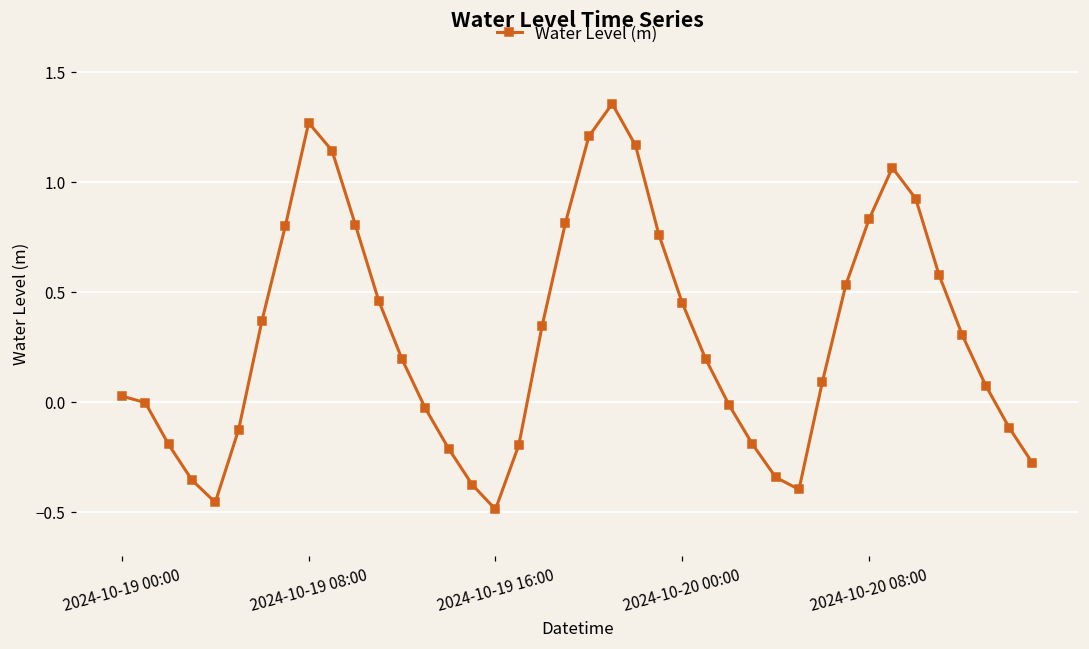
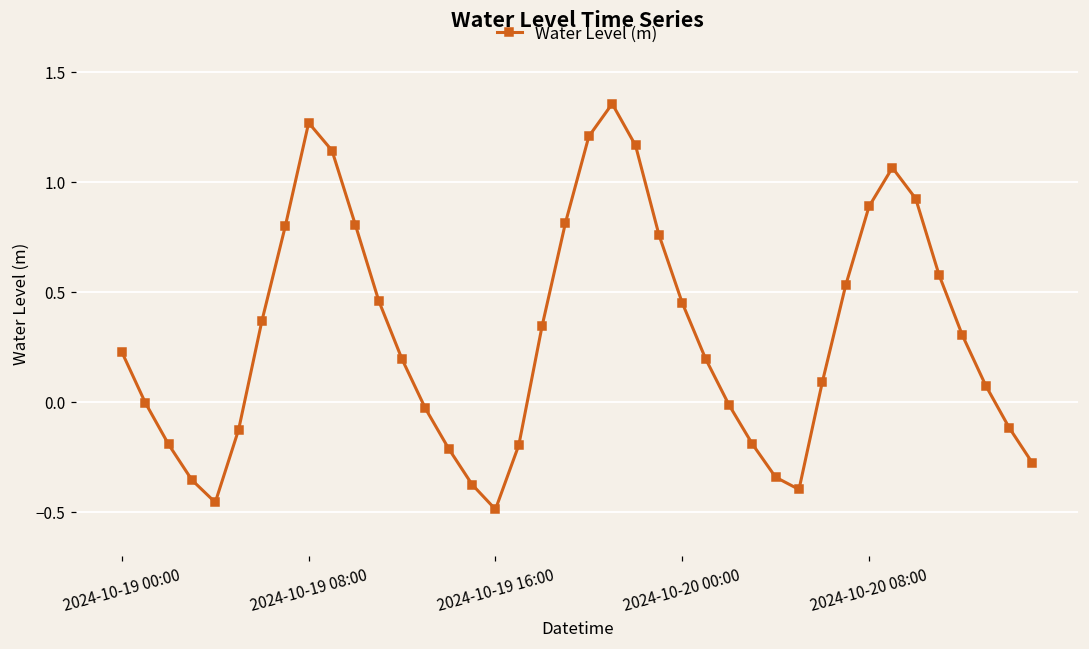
  {
-   "2024-10-19 00:00": 0.03,
+   "2024-10-19 00:00": 0.23,
    "2024-10-19 08:00": 1.27,
    "2024-10-19 16:00": -0.49,
    "2024-10-20 00:00": 0.45,
-   "2024-10-20 08:00": 0.83
+   "2024-10-20 08:00": 0.89
  }
